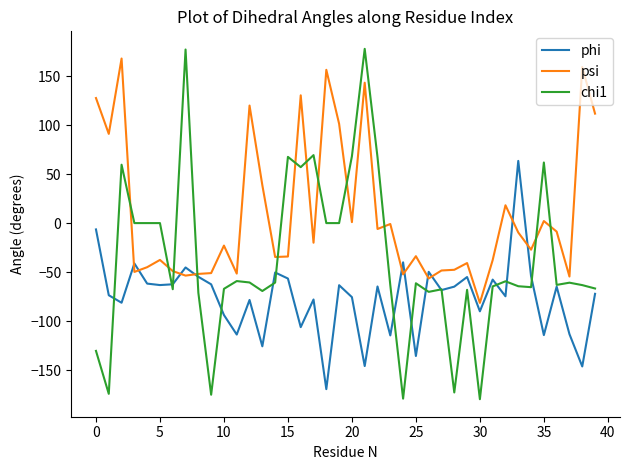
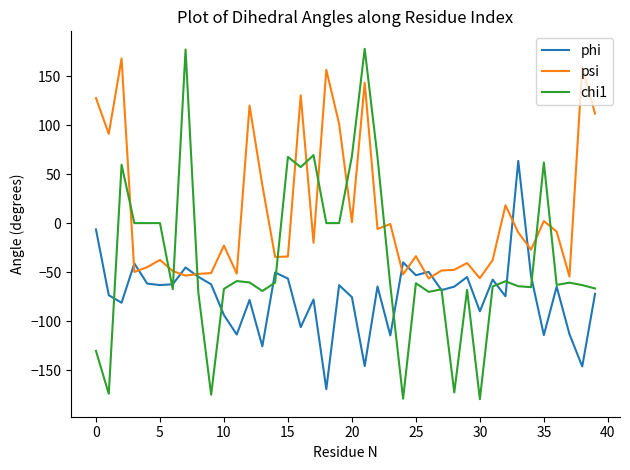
  {
    "phi": {
      "0": -10,
      "5": -60,
      "10": -90,
      "15": -60,
      "20": -80,
-     "25": -140,
+     "25": -50,
      "30": -90,
      "35": -110
    },
    "psi": {
      "0": 130,
      "5": -40,
      "10": -20,
      "15": -30,
      "20": 0,
      "25": -30,
-     "30": -80,
+     "30": -60,
      "35": 0
    },
    "chi1": {
      "0": -130,
      "5": 0,
      "10": -70,
      "15": 70,
      "20": 70,
      "25": -60,
      "30": -180,
      "35": 60
    }
  }
